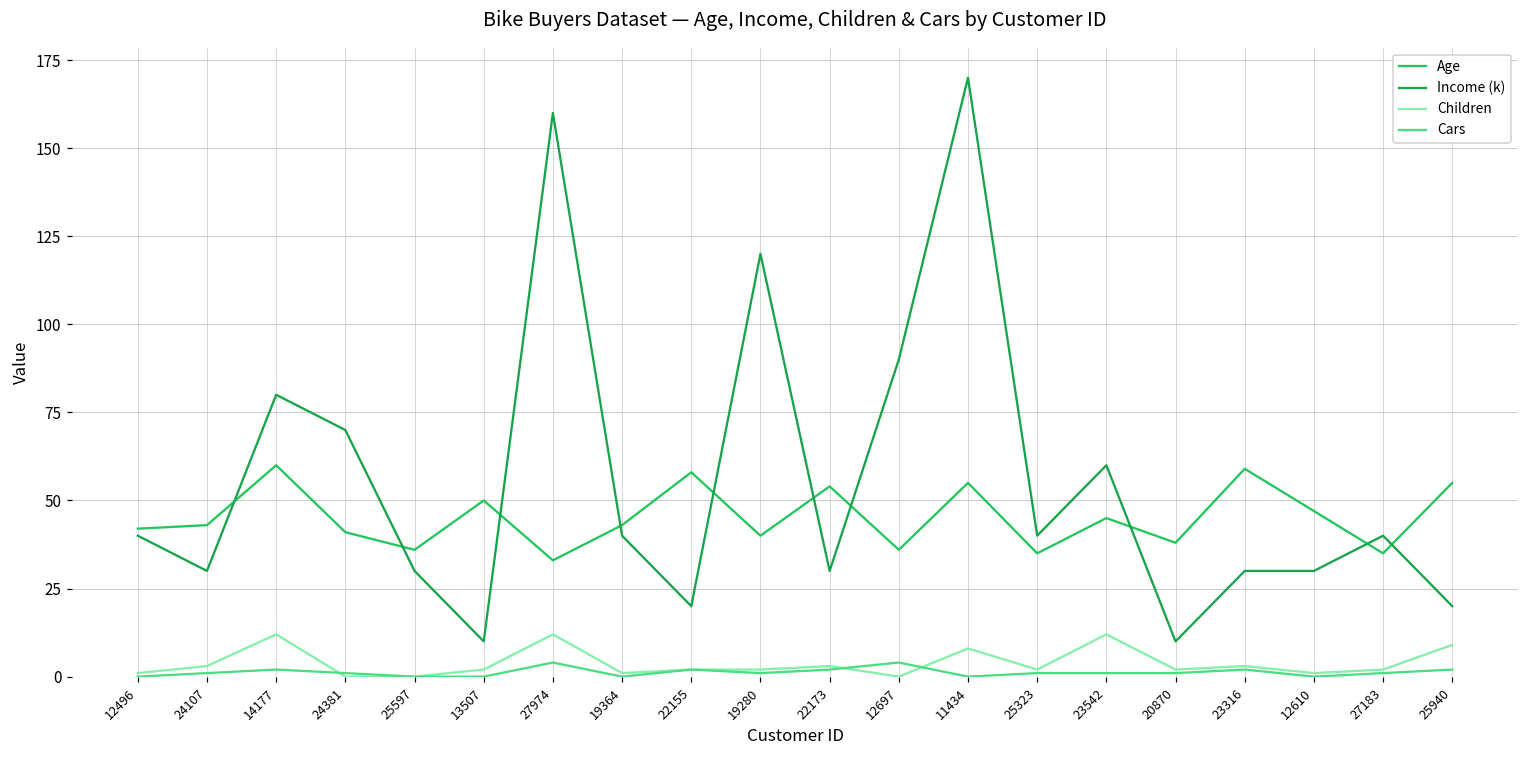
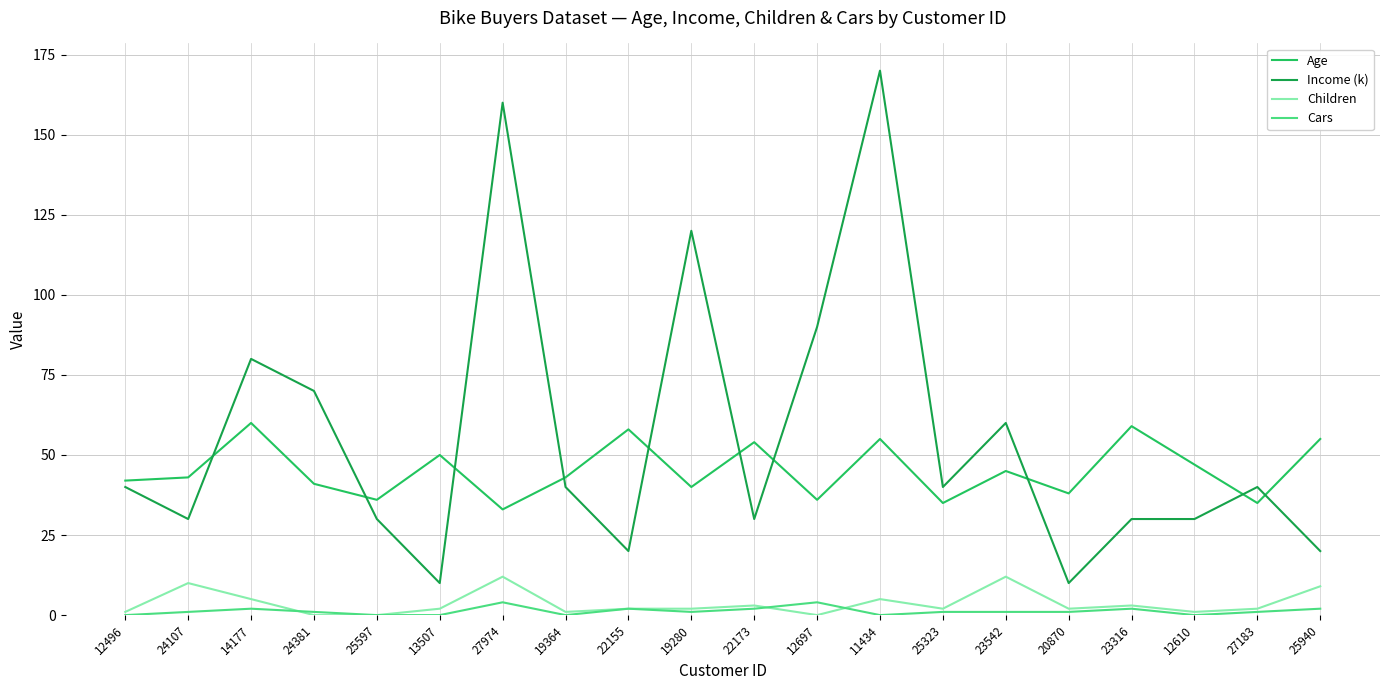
  {
    "Children": {
      "12496": 1,
-     "24107": 3,
-     "14177": 12,
+     "24107": 10,
+     "14177": 5,
      "24381": 0,
      "13507": 2,
      "27974": 12,
      "19364": 1,
      "19280": 2,
      "22173": 3,
      "12697": 0,
-     "11434": 8,
+     "11434": 5,
      "25323": 2,
      "23542": 12,
      "20870": 2,
      "23316": 3,
      "12610": 1,
      "27183": 2,
      "25940": 9
    }
  }
